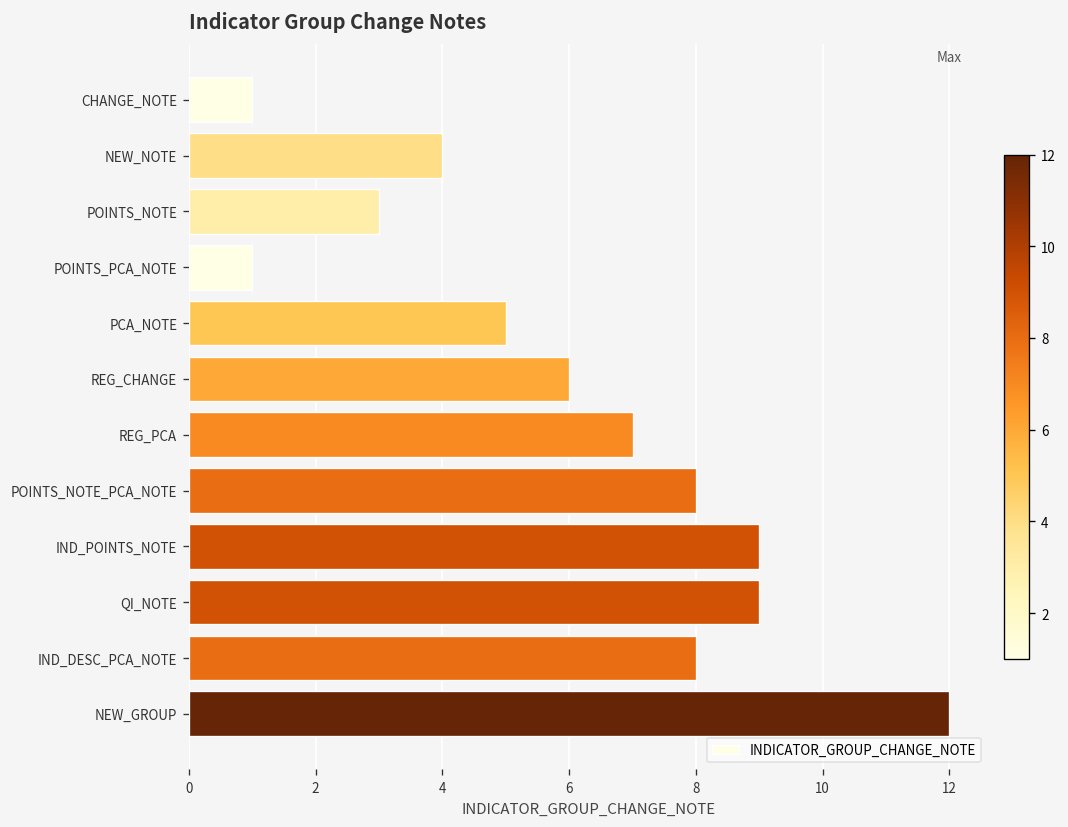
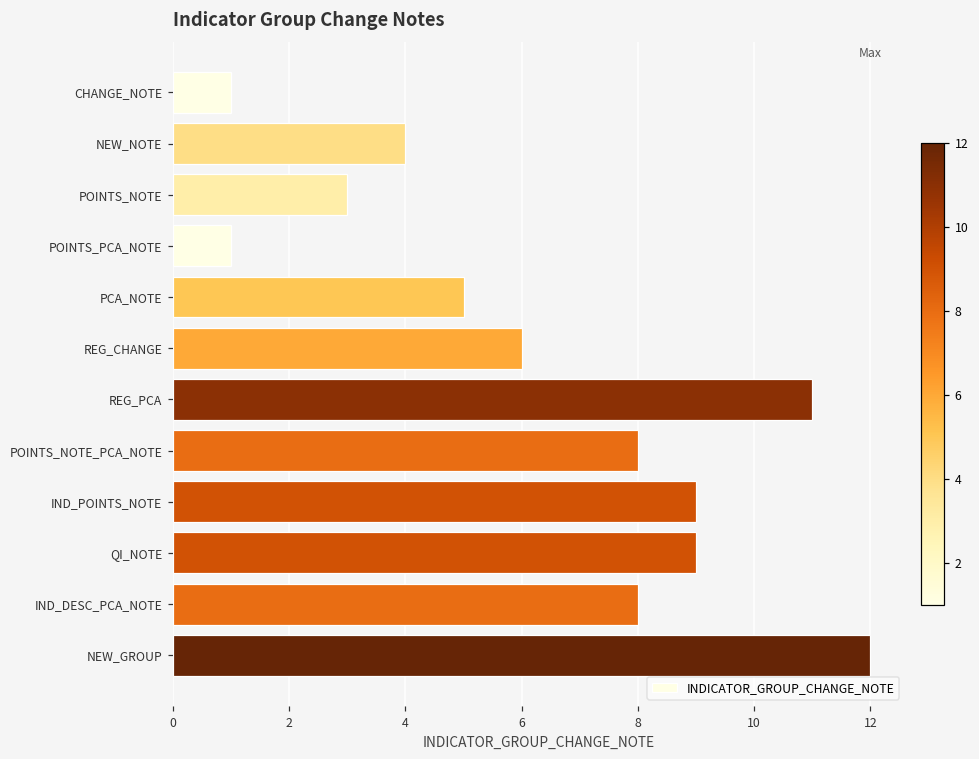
  {
    "CHANGE_NOTE": 1,
    "NEW_NOTE": 4,
    "POINTS_NOTE": 3,
    "POINTS_PCA_NOTE": 1,
    "PCA_NOTE": 5,
    "REG_CHANGE": 6,
-   "REG_PCA": 7,
+   "REG_PCA": 11,
    "POINTS_NOTE_PCA_NOTE": 8,
    "IND_POINTS_NOTE": 9,
    "QI_NOTE": 9,
    "IND_DESC_PCA_NOTE": 8,
    "NEW_GROUP": 12
  }
